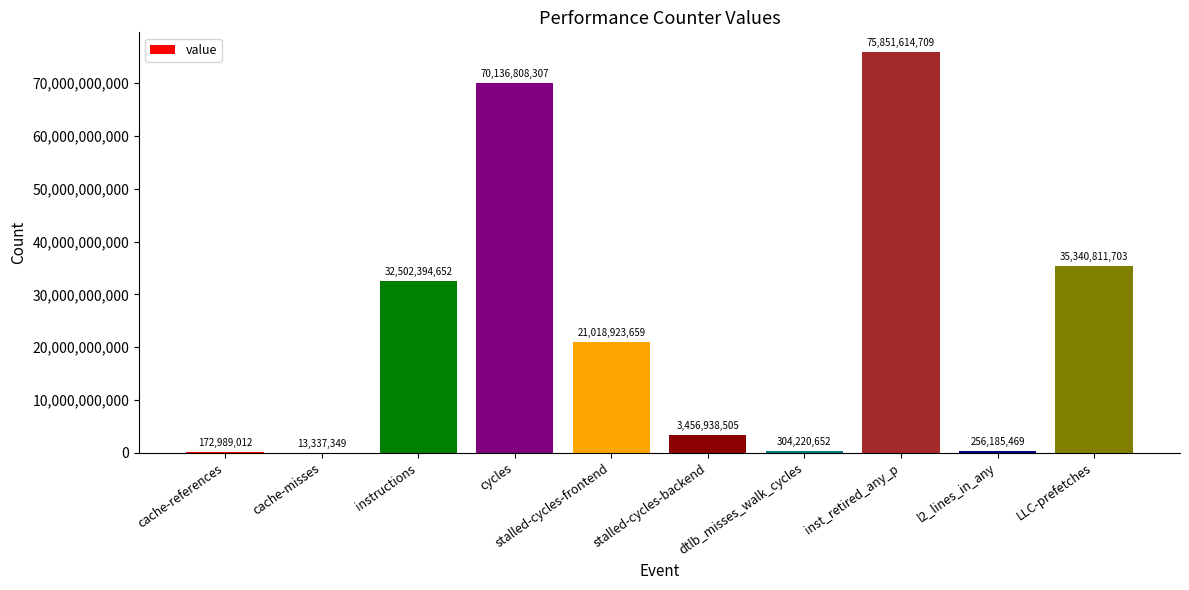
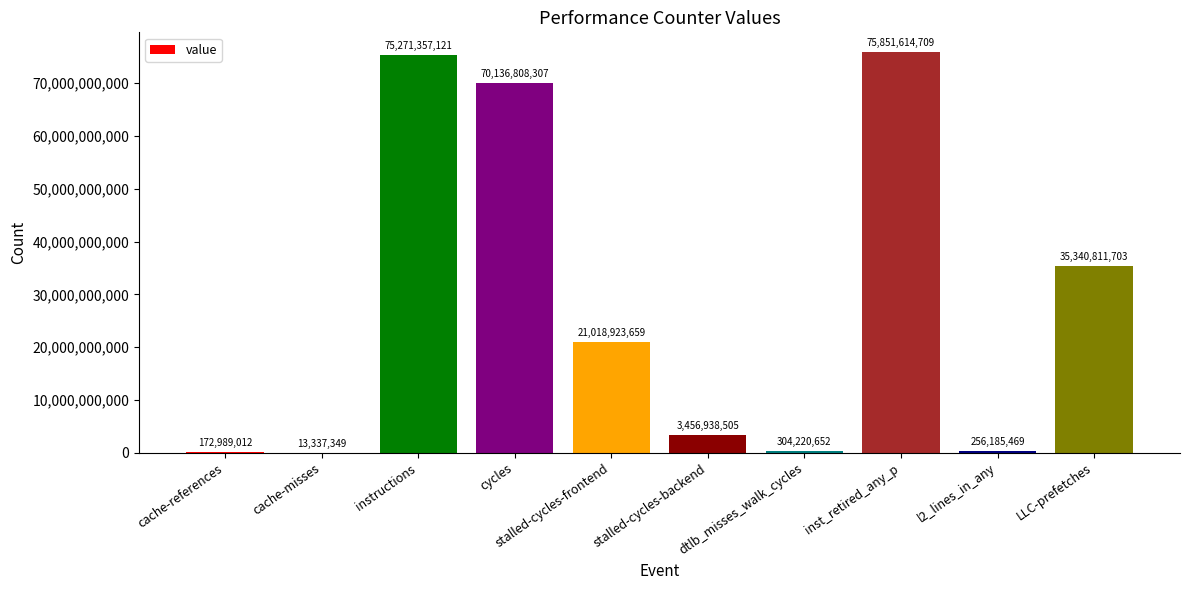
  {
    "cache-references": "172,989,012",
    "cache-misses": "13,337,349",
-   "instructions": "32,502,394,652",
+   "instructions": "75,271,357,121",
    "cycles": "70,136,808,307",
    "stalled-cycles-frontend": "21,018,923,659",
    "stalled-cycles-backend": "3,456,938,505",
    "dtlb_misses_walk_cycles": "304,220,652",
    "inst_retired_any_p": "75,851,614,709",
    "l2_lines_in_any": "256,185,469",
    "LLC-prefetches": "35,340,811,703"
  }
